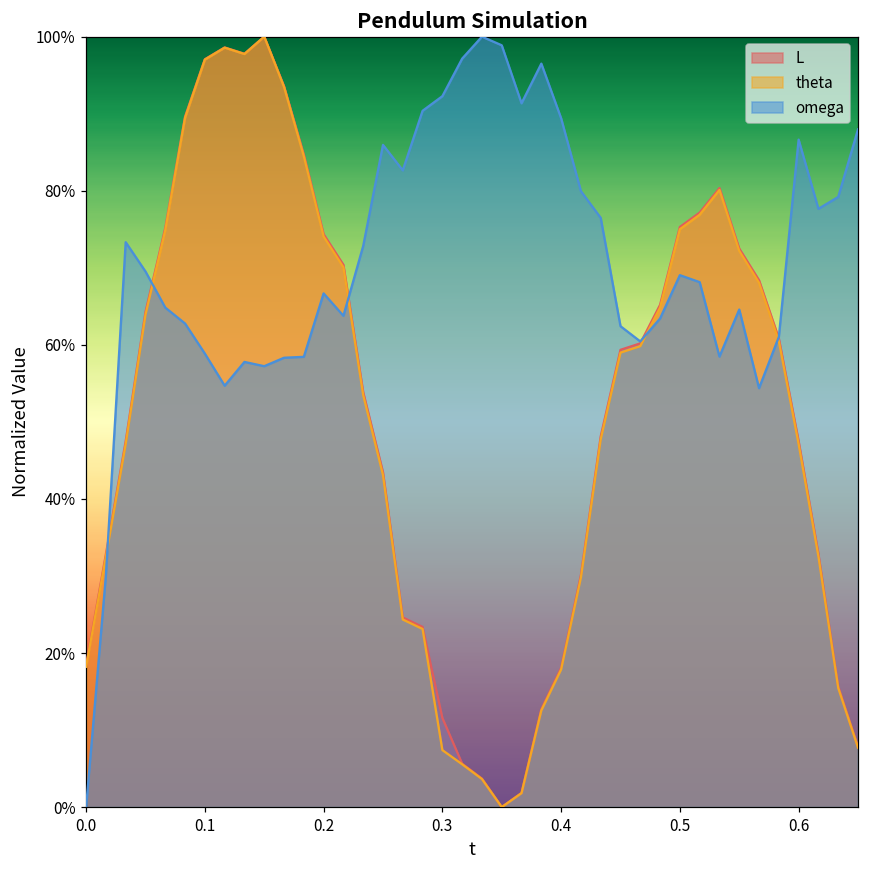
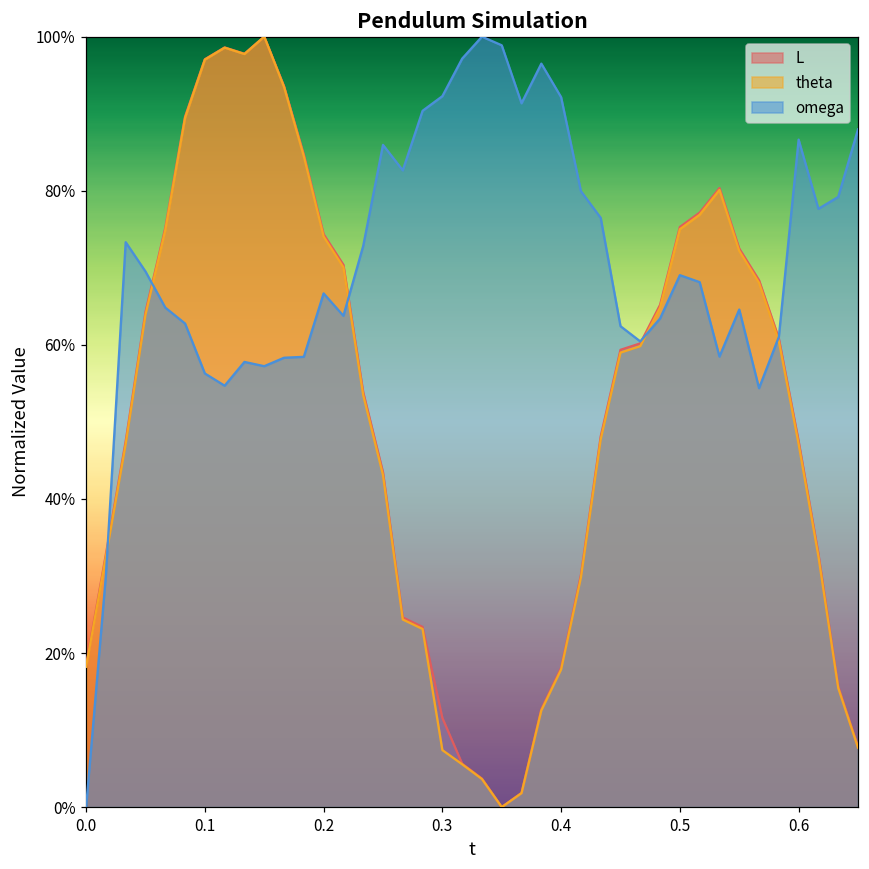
  {
    "L": {
      "0.3": "12%",
      "0.6": "48%"
    },
    "theta": {
      "0.3": "7%",
      "0.6": "47%"
    },
    "omega": {
      "0.0": "0%",
-     "0.1": "59%",
+     "0.1": "56%",
      "0.2": "67%",
      "0.3": "92%",
-     "0.4": "89%",
+     "0.4": "92%",
      "0.5": "69%",
      "0.6": "87%"
    }
  }
